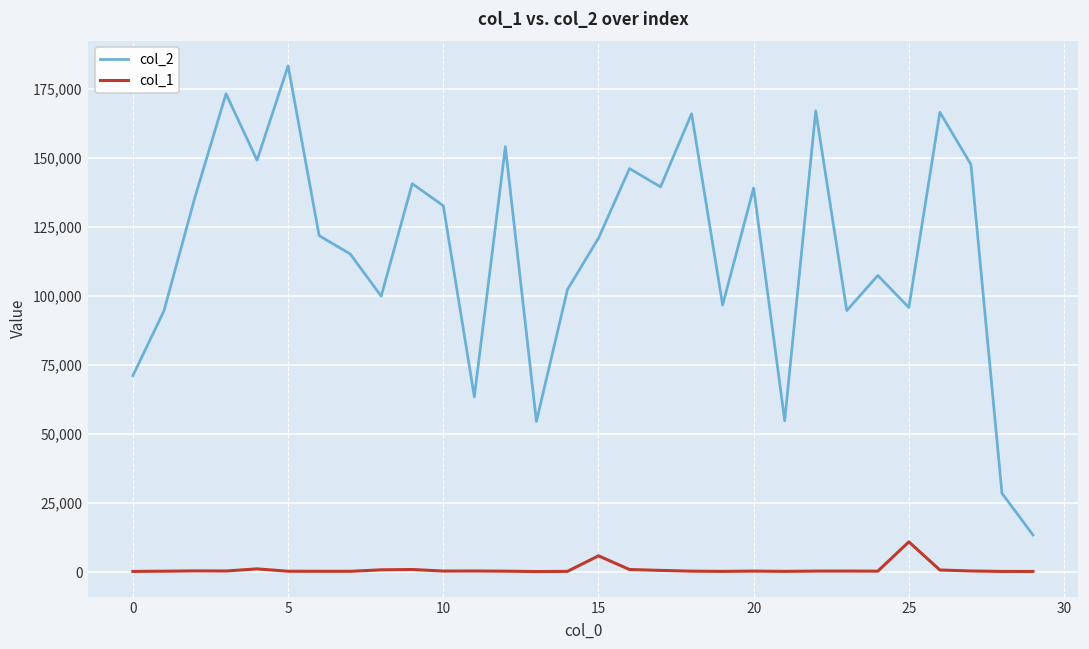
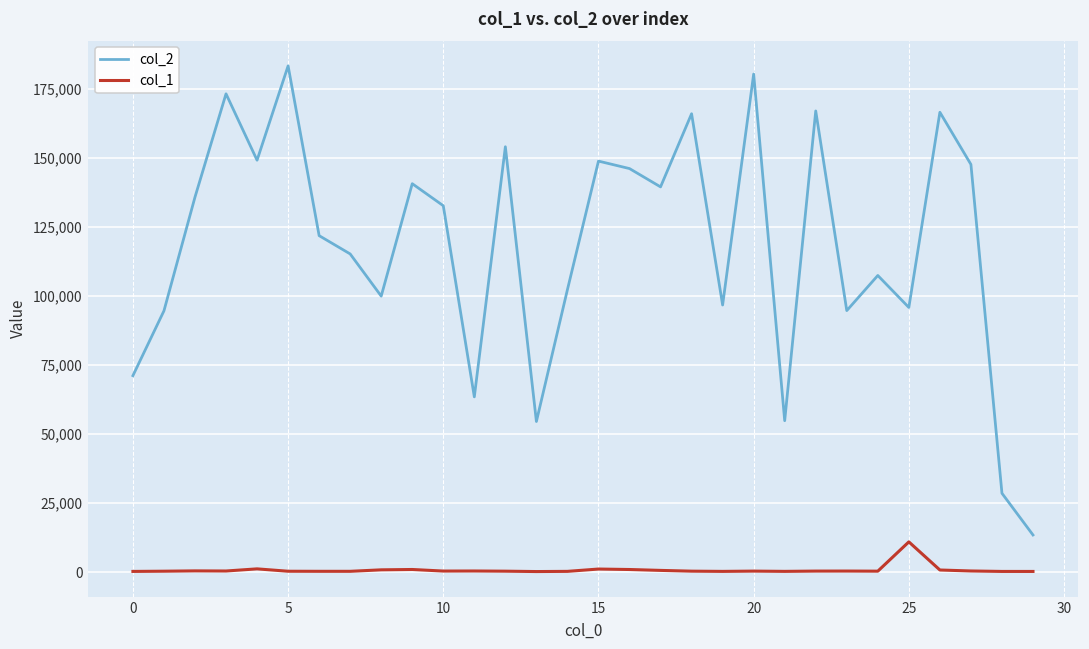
  {
    "col_2": {
      "0": "71,000",
      "5": "183,000",
      "10": "133,000",
-     "15": "121,000",
-     "20": "139,000",
+     "15": "149,000",
+     "20": "180,000",
      "25": "96,000"
    },
    "col_1": {
      "0": "0",
      "5": "0",
      "10": "0",
-     "15": "6,000",
+     "15": "1,000",
      "20": "0",
      "25": "11,000"
    }
  }
